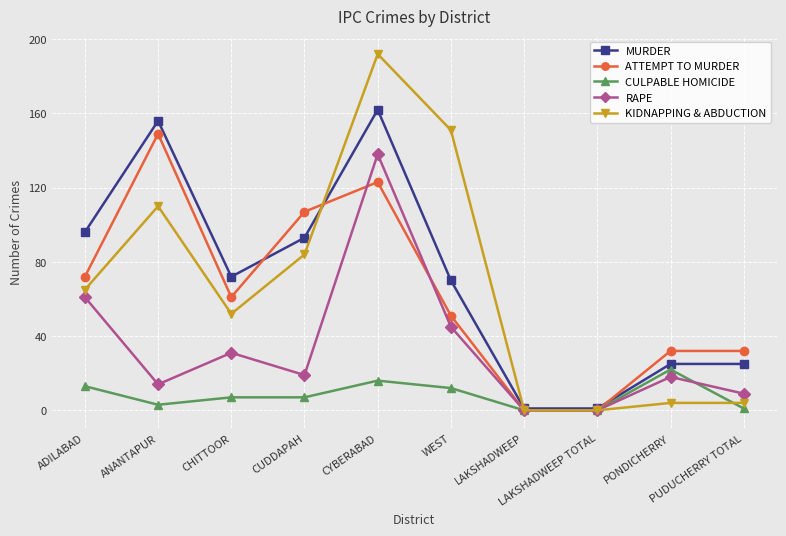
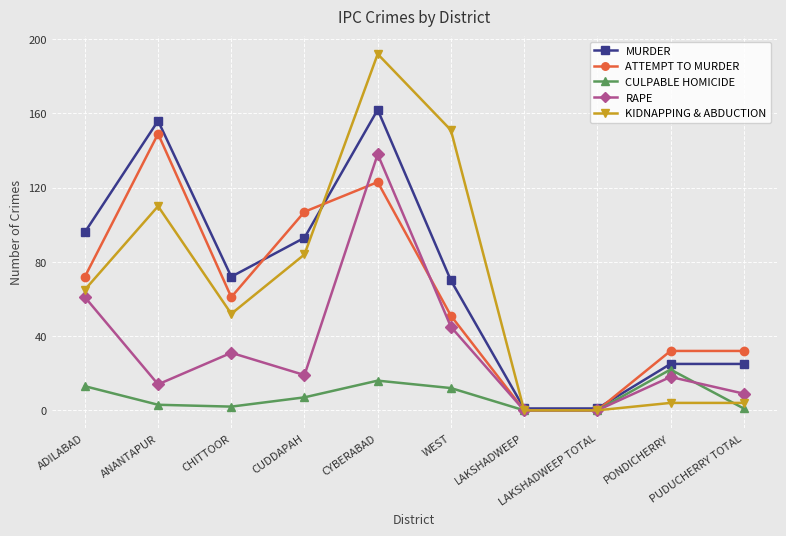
  {
    "MURDER": {
      "ADILABAD": 96,
      "ANANTAPUR": 156,
      "CHITTOOR": 72,
      "CUDDAPAH": 93,
      "CYBERABAD": 162,
      "WEST": 70,
      "PONDICHERRY": 25,
      "PUDUCHERRY TOTAL": 25
    },
    "ATTEMPT TO MURDER": {
      "ADILABAD": 72,
      "ANANTAPUR": 149,
      "CHITTOOR": 61,
      "CUDDAPAH": 107,
      "CYBERABAD": 123,
      "WEST": 51,
      "PONDICHERRY": 32,
      "PUDUCHERRY TOTAL": 32
    },
    "CULPABLE HOMICIDE": {
      "ADILABAD": 13,
      "ANANTAPUR": 3,
-     "CHITTOOR": 7,
+     "CHITTOOR": 2,
      "CUDDAPAH": 7,
      "CYBERABAD": 16,
      "WEST": 12,
      "PONDICHERRY": 22,
      "PUDUCHERRY TOTAL": 1
    },
    "RAPE": {
      "ADILABAD": 61,
      "ANANTAPUR": 14,
      "CHITTOOR": 31,
      "CUDDAPAH": 19,
      "CYBERABAD": 138,
      "WEST": 45,
      "PONDICHERRY": 18,
      "PUDUCHERRY TOTAL": 9
    },
    "KIDNAPPING & ABDUCTION": {
      "ADILABAD": 65,
      "ANANTAPUR": 110,
      "CHITTOOR": 52,
      "CUDDAPAH": 84,
      "CYBERABAD": 192,
      "WEST": 151,
      "PONDICHERRY": 4,
      "PUDUCHERRY TOTAL": 4
    }
  }
